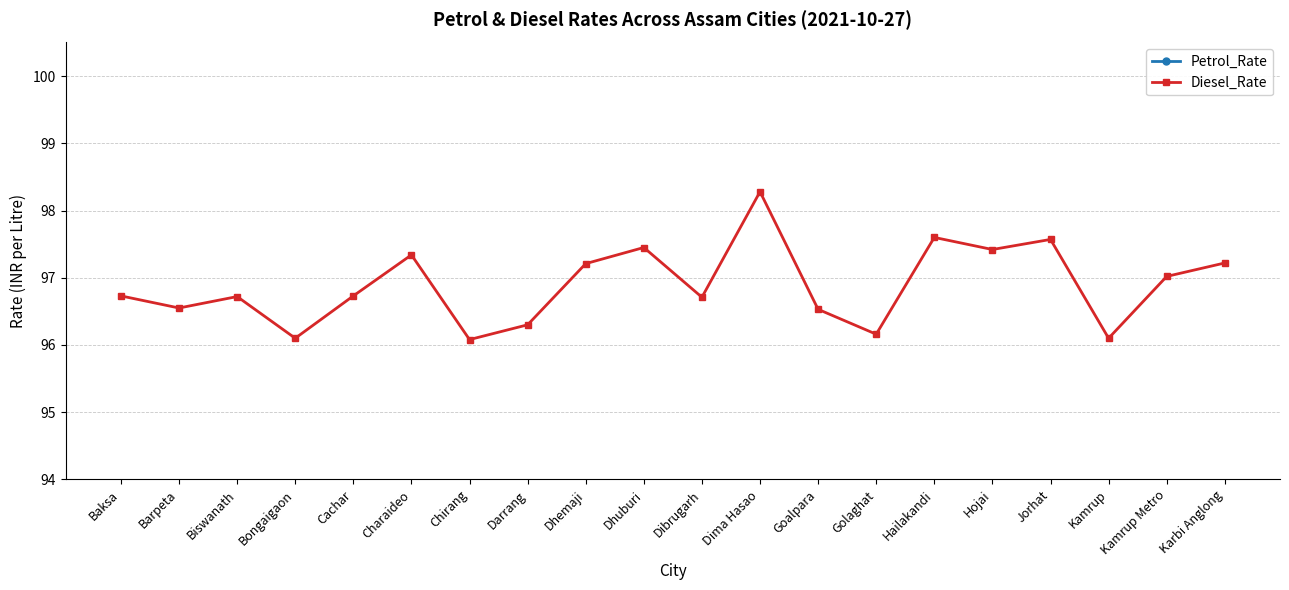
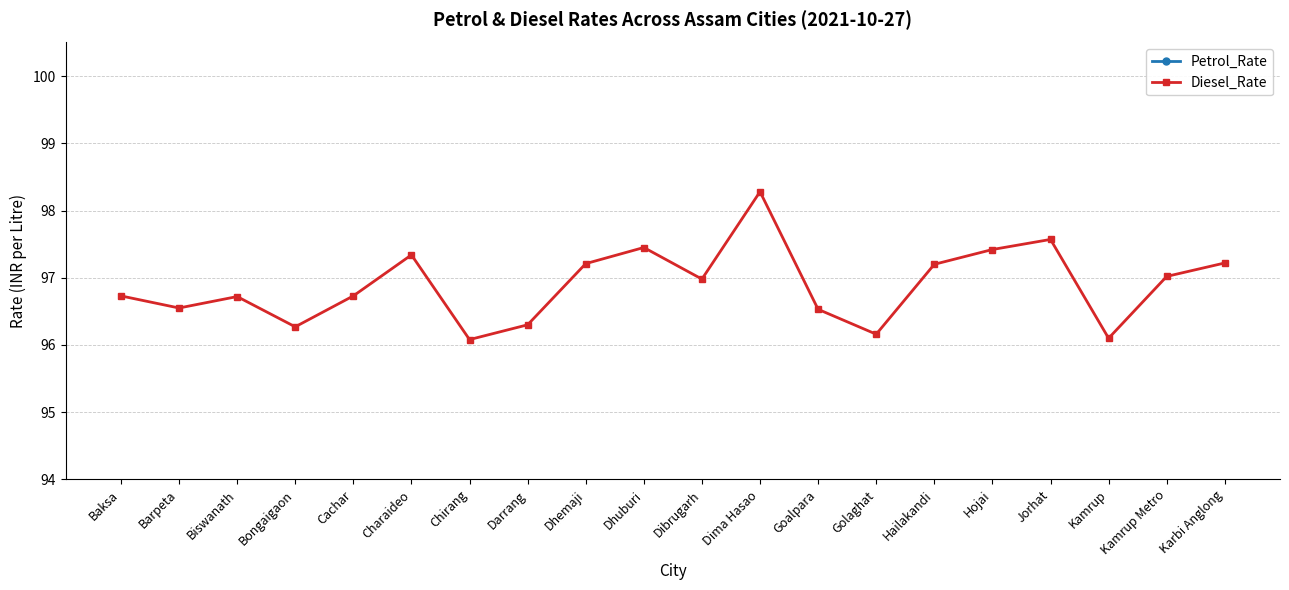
  {
    "Diesel_Rate": {
      "Baksa": 96.7,
      "Barpeta": 96.6,
      "Biswanath": 96.7,
-     "Bongaigaon": 96.1,
+     "Bongaigaon": 96.3,
      "Cachar": 96.7,
      "Charaideo": 97.3,
      "Chirang": 96.1,
      "Darrang": 96.3,
      "Dhemaji": 97.2,
      "Dhuburi": 97.5,
-     "Dibrugarh": 96.7,
+     "Dibrugarh": 97.0,
      "Dima Hasao": 98.3,
      "Goalpara": 96.5,
      "Golaghat": 96.2,
-     "Hailakandi": 97.6,
+     "Hailakandi": 97.2,
      "Hojai": 97.4,
      "Jorhat": 97.6,
      "Kamrup": 96.1,
      "Kamrup Metro": 97.0,
      "Karbi Anglong": 97.2
    }
  }
